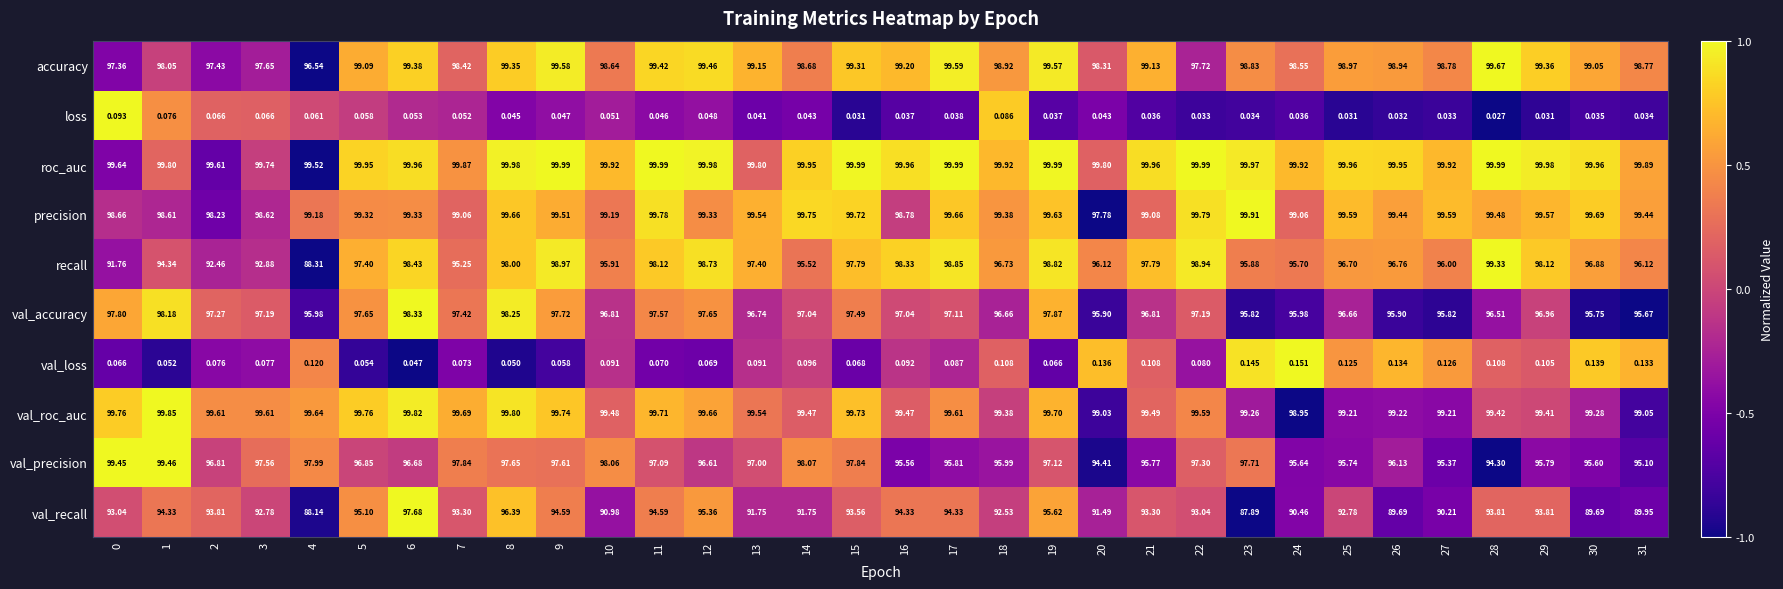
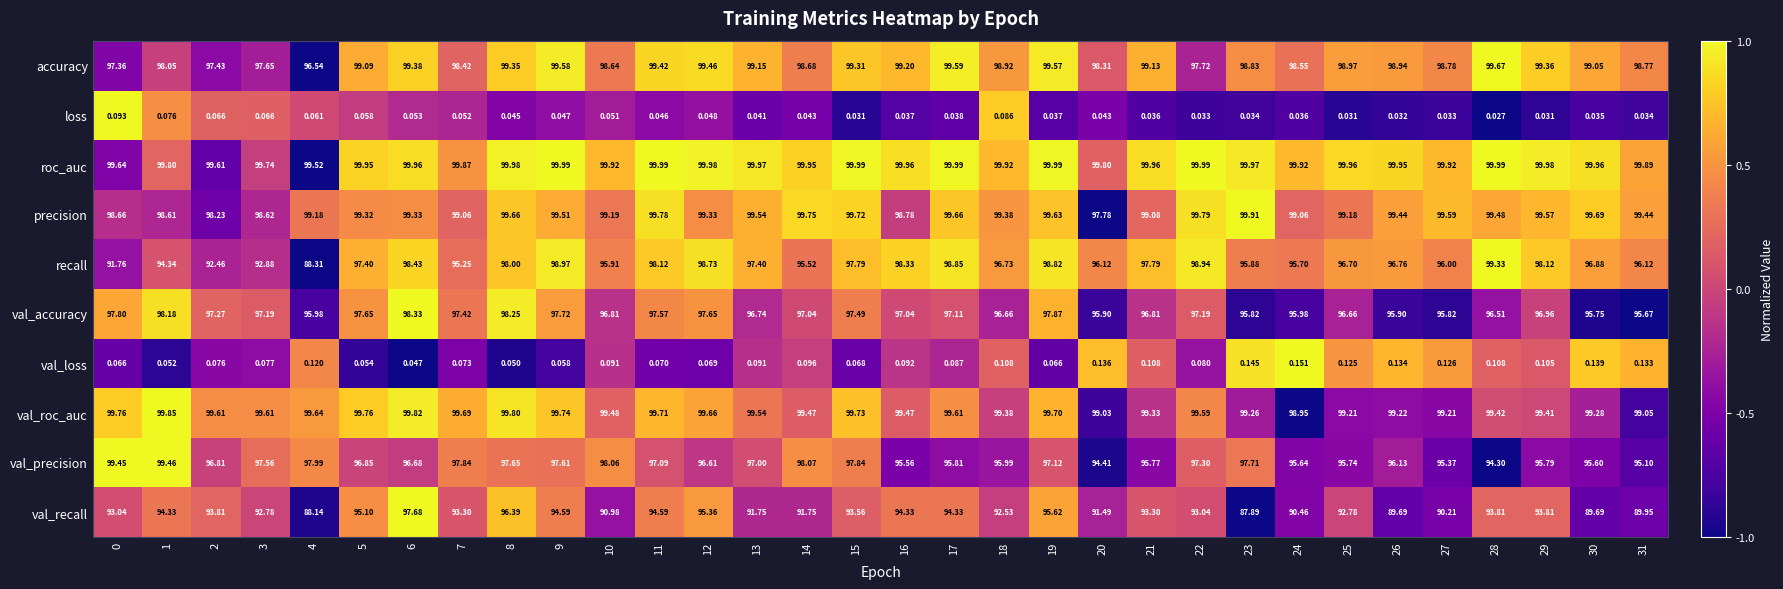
  {
    "roc_auc": {
      "0": 99.64,
      "1": 99.80,
      "2": 99.61,
      "3": 99.74,
      "4": 99.52,
      "5": 99.95,
      "6": 99.96,
      "7": 99.87,
      "8": 99.98,
      "9": 99.99,
      "10": 99.92,
      "11": 99.99,
      "12": 99.98,
-     "13": 99.80,
+     "13": 99.97,
      "14": 99.95,
      "15": 99.99,
      "16": 99.96,
      "17": 99.99,
      "18": 99.92,
      "19": 99.99,
      "20": 99.80,
      "21": 99.96,
      "22": 99.99,
      "23": 99.97,
      "24": 99.92,
      "25": 99.96,
      "26": 99.95,
      "27": 99.92,
      "28": 99.99,
      "29": 99.98,
      "30": 99.96,
      "31": 99.89
    },
    "precision": {
      "0": 98.66,
      "1": 98.61,
      "2": 98.23,
      "3": 98.62,
      "4": 99.18,
      "5": 99.32,
      "6": 99.33,
      "7": 99.06,
      "8": 99.66,
      "9": 99.51,
      "10": 99.19,
      "11": 99.78,
      "12": 99.33,
      "13": 99.54,
      "14": 99.75,
      "15": 99.72,
      "16": 98.78,
      "17": 99.66,
      "18": 99.38,
      "19": 99.63,
      "20": 97.78,
      "21": 99.08,
      "22": 99.79,
      "23": 99.91,
      "24": 99.06,
-     "25": 99.59,
+     "25": 99.18,
      "26": 99.44,
      "27": 99.59,
      "28": 99.48,
      "29": 99.57,
      "30": 99.69,
      "31": 99.44
    },
    "val_roc_auc": {
      "0": 99.76,
      "1": 99.85,
      "2": 99.61,
      "3": 99.61,
      "4": 99.64,
      "5": 99.76,
      "6": 99.82,
      "7": 99.69,
      "8": 99.80,
      "9": 99.74,
      "10": 99.48,
      "11": 99.71,
      "12": 99.66,
      "13": 99.54,
      "14": 99.47,
      "15": 99.73,
      "16": 99.47,
      "17": 99.61,
      "18": 99.38,
      "19": 99.70,
      "20": 99.03,
-     "21": 99.49,
+     "21": 99.33,
      "22": 99.59,
      "23": 99.26,
      "24": 98.95,
      "25": 99.21,
      "26": 99.22,
      "27": 99.21,
      "28": 99.42,
      "29": 99.41,
      "30": 99.28,
      "31": 99.05
    }
  }
